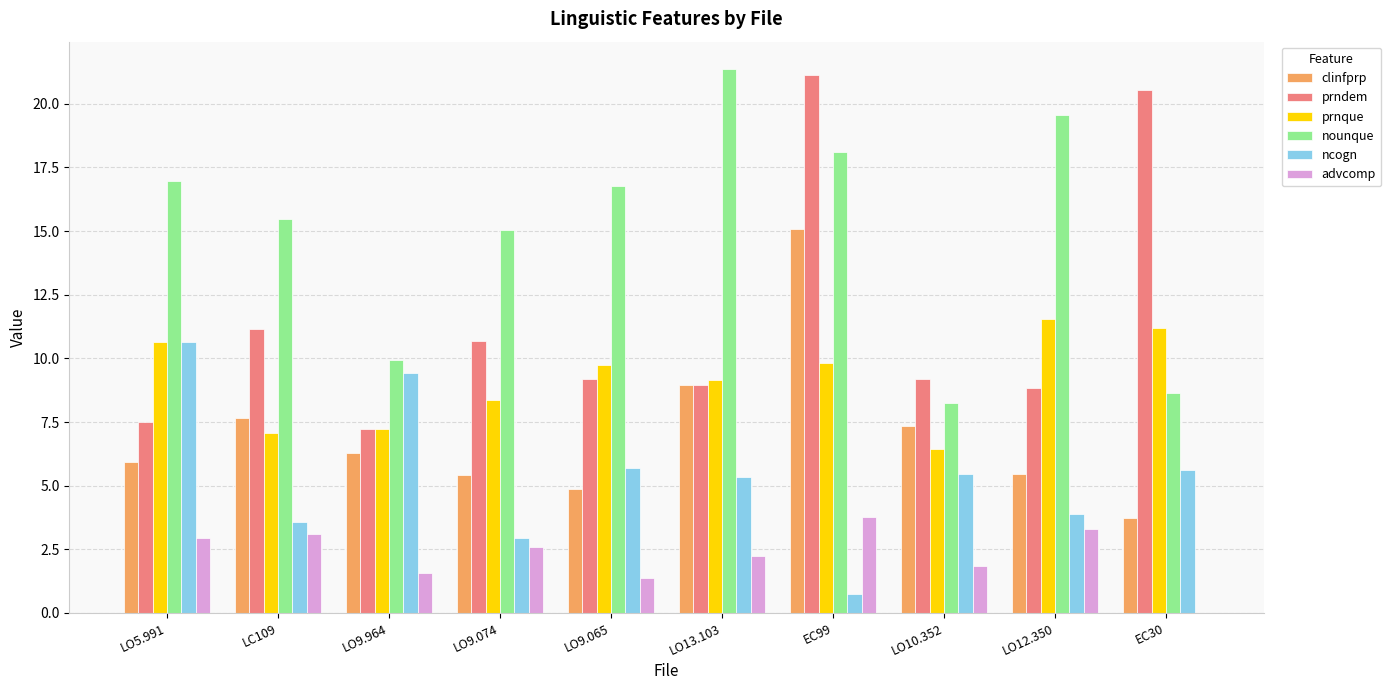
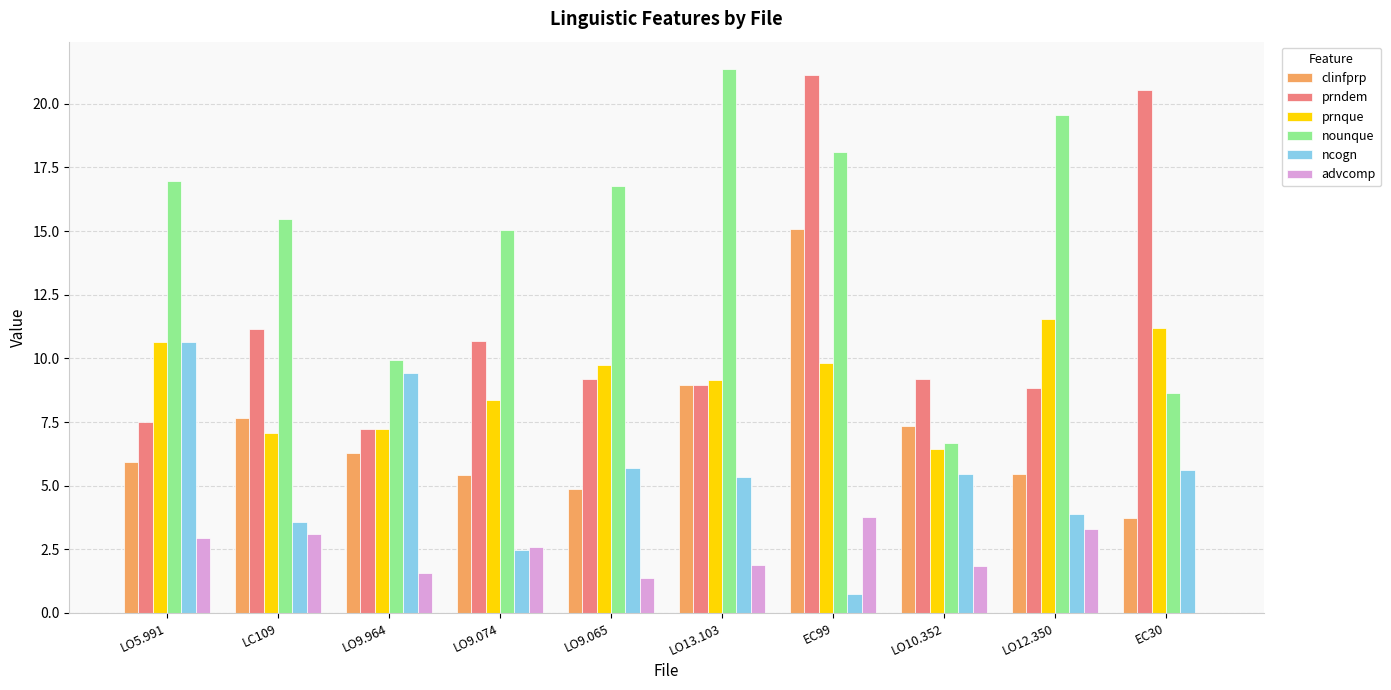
  {
    "prnque": {
      "LO5.991": 10.7,
      "LC109": 7.1,
      "LO9.964": 7.2,
      "LO9.074": 8.4,
      "LO9.065": 9.7,
      "LO13.103": 9.1,
      "EC99": 9.8,
      "LO10.352": 6.4,
      "LO12.350": 11.5,
      "EC30": 11.2
    },
    "nounque": {
      "LO5.991": 17.0,
      "LC109": 15.5,
      "LO9.964": 9.9,
      "LO9.074": 15.1,
      "LO9.065": 16.8,
      "LO13.103": 21.4,
      "EC99": 18.1,
-     "LO10.352": 8.3,
+     "LO10.352": 6.7,
      "LO12.350": 19.5,
      "EC30": 8.6
    },
    "ncogn": {
      "LO5.991": 10.7,
      "LC109": 3.6,
      "LO9.964": 9.4,
-     "LO9.074": 3.0,
+     "LO9.074": 2.5,
      "LO9.065": 5.7,
      "LO13.103": 5.3,
      "EC99": 0.8,
      "LO10.352": 5.5,
      "LO12.350": 3.9,
      "EC30": 5.6
    },
    "advcomp": {
      "LO5.991": 3.0,
      "LC109": 3.1,
      "LO9.964": 1.6,
      "LO9.074": 2.6,
      "LO9.065": 1.4,
-     "LO13.103": 2.2,
+     "LO13.103": 1.9,
      "EC99": 3.8,
      "LO10.352": 1.8,
      "LO12.350": 3.3,
      "EC30": 0.0
    }
  }
